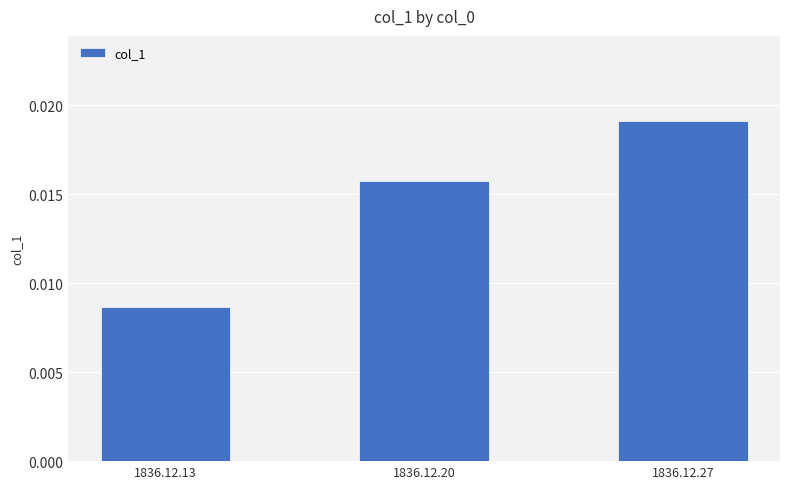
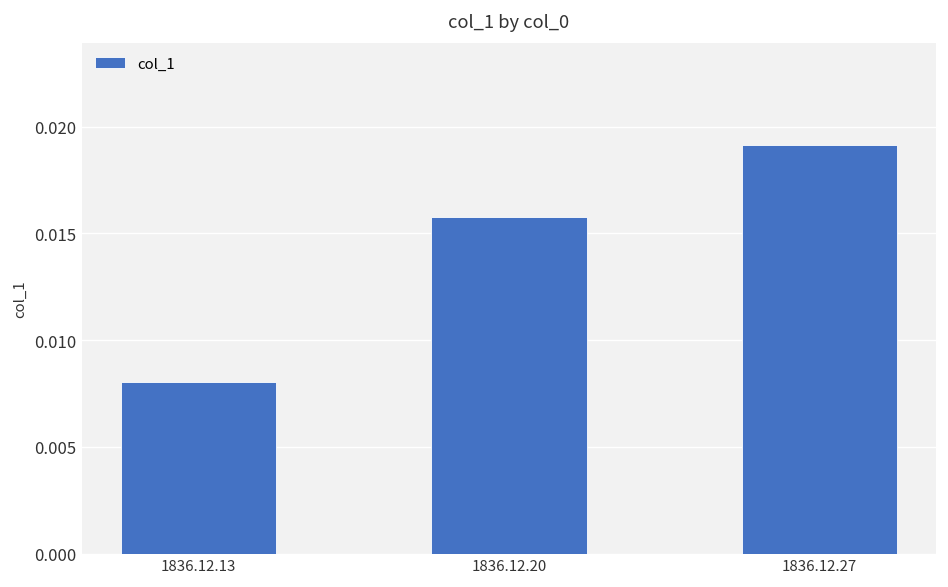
  {
-   "1836.12.13": 0.0087,
+   "1836.12.13": 0.0080,
    "1836.12.20": 0.0158,
    "1836.12.27": 0.0191
  }
